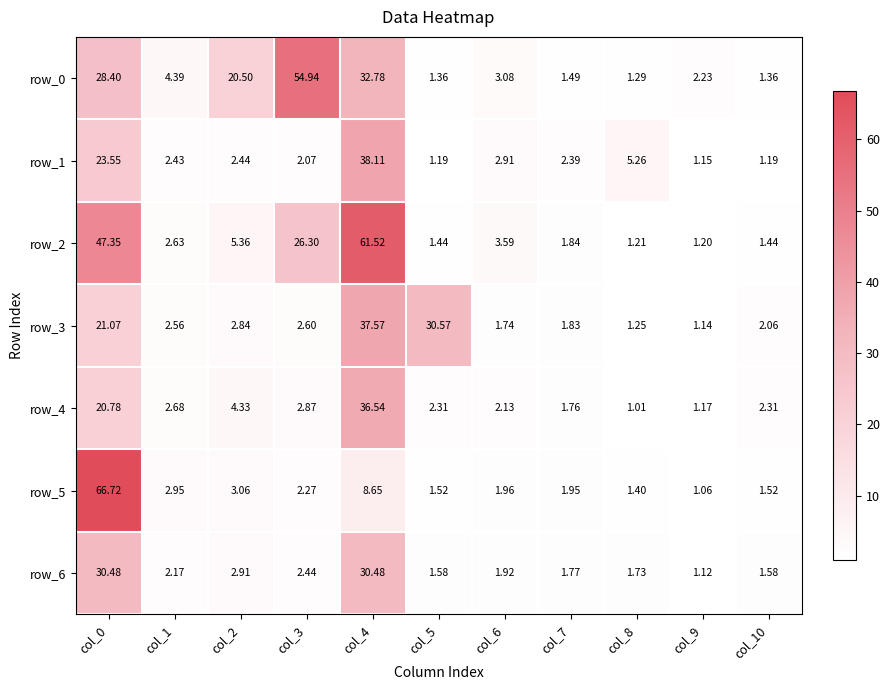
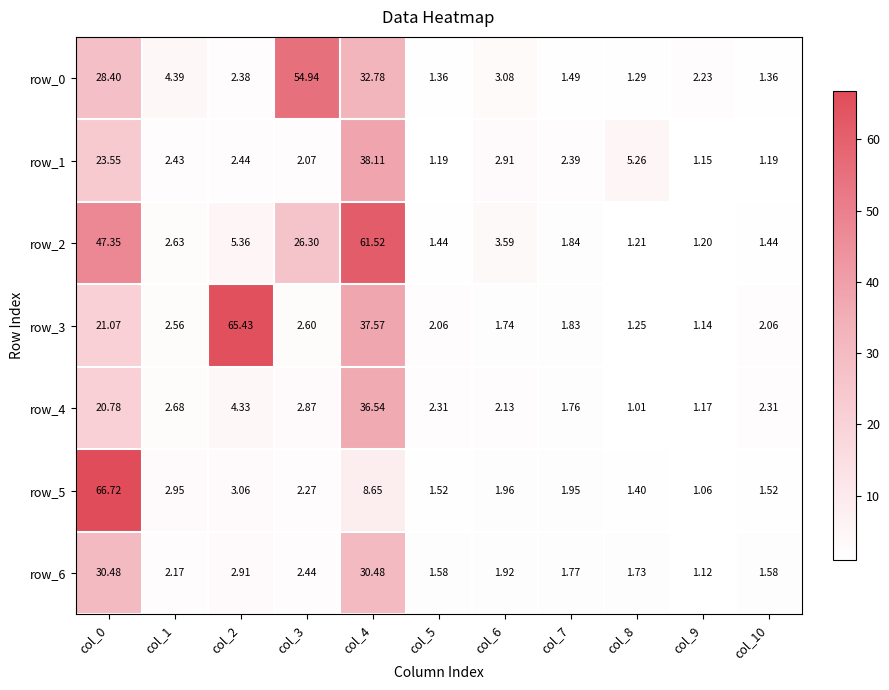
  {
    "row_0": {
      "col_0": 28.40,
      "col_1": 4.39,
-     "col_2": 20.50,
+     "col_2": 2.38,
      "col_3": 54.94,
      "col_4": 32.78,
      "col_5": 1.36,
      "col_6": 3.08,
      "col_7": 1.49,
      "col_8": 1.29,
      "col_9": 2.23,
      "col_10": 1.36
    },
    "row_1": {
      "col_0": 23.55,
      "col_1": 2.43,
      "col_2": 2.44,
      "col_3": 2.07,
      "col_4": 38.11,
      "col_5": 1.19,
      "col_6": 2.91,
      "col_7": 2.39,
      "col_8": 5.26,
      "col_9": 1.15,
      "col_10": 1.19
    },
    "row_2": {
      "col_0": 47.35,
      "col_1": 2.63,
      "col_2": 5.36,
      "col_3": 26.30,
      "col_4": 61.52,
      "col_5": 1.44,
      "col_6": 3.59,
      "col_7": 1.84,
      "col_8": 1.21,
      "col_9": 1.20,
      "col_10": 1.44
    },
    "row_3": {
      "col_0": 21.07,
      "col_1": 2.56,
-     "col_2": 2.84,
+     "col_2": 65.43,
      "col_3": 2.60,
      "col_4": 37.57,
-     "col_5": 30.57,
+     "col_5": 2.06,
      "col_6": 1.74,
      "col_7": 1.83,
      "col_8": 1.25,
      "col_9": 1.14,
      "col_10": 2.06
    },
    "row_4": {
      "col_0": 20.78,
      "col_1": 2.68,
      "col_2": 4.33,
      "col_3": 2.87,
      "col_4": 36.54,
      "col_5": 2.31,
      "col_6": 2.13,
      "col_7": 1.76,
      "col_8": 1.01,
      "col_9": 1.17,
      "col_10": 2.31
    },
    "row_5": {
      "col_0": 66.72,
      "col_1": 2.95,
      "col_2": 3.06,
      "col_3": 2.27,
      "col_4": 8.65,
      "col_5": 1.52,
      "col_6": 1.96,
      "col_7": 1.95,
      "col_8": 1.40,
      "col_9": 1.06,
      "col_10": 1.52
    },
    "row_6": {
      "col_0": 30.48,
      "col_1": 2.17,
      "col_2": 2.91,
      "col_3": 2.44,
      "col_4": 30.48,
      "col_5": 1.58,
      "col_6": 1.92,
      "col_7": 1.77,
      "col_8": 1.73,
      "col_9": 1.12,
      "col_10": 1.58
    }
  }
